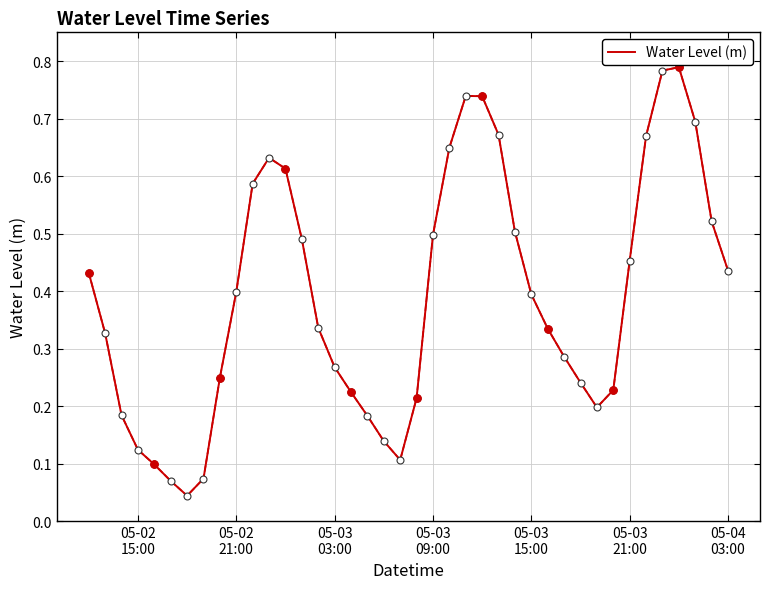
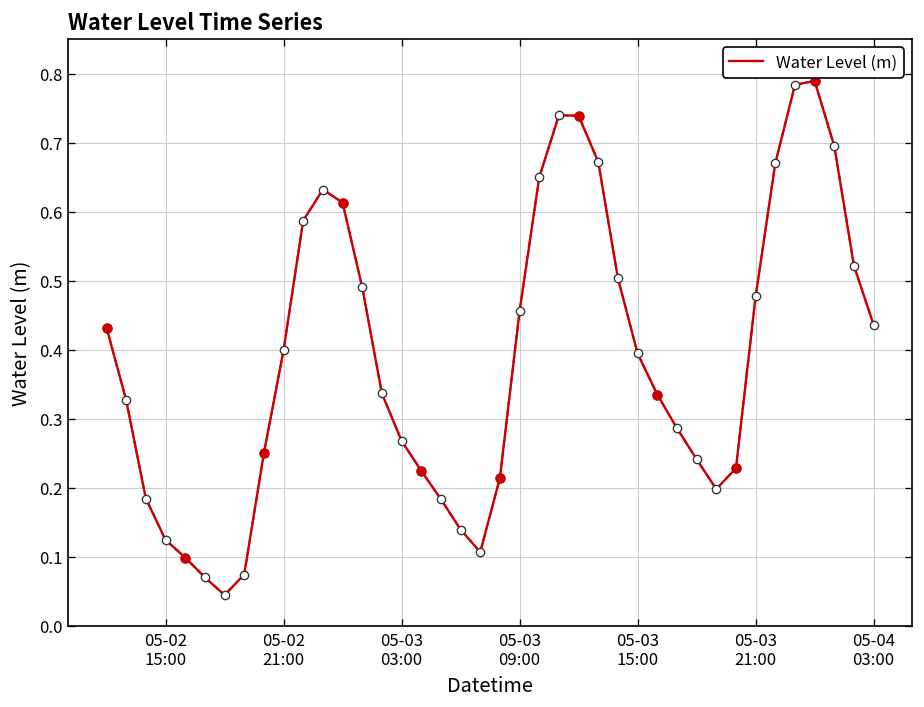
  {
    "Water Level (m)": {
      "05-02 15:00": 0.12,
      "05-02 21:00": 0.40,
      "05-03 03:00": 0.27,
-     "05-03 09:00": 0.50,
+     "05-03 09:00": 0.46,
      "05-03 15:00": 0.39,
-     "05-03 21:00": 0.45,
+     "05-03 21:00": 0.48,
      "05-04 03:00": 0.44
    }
  }
